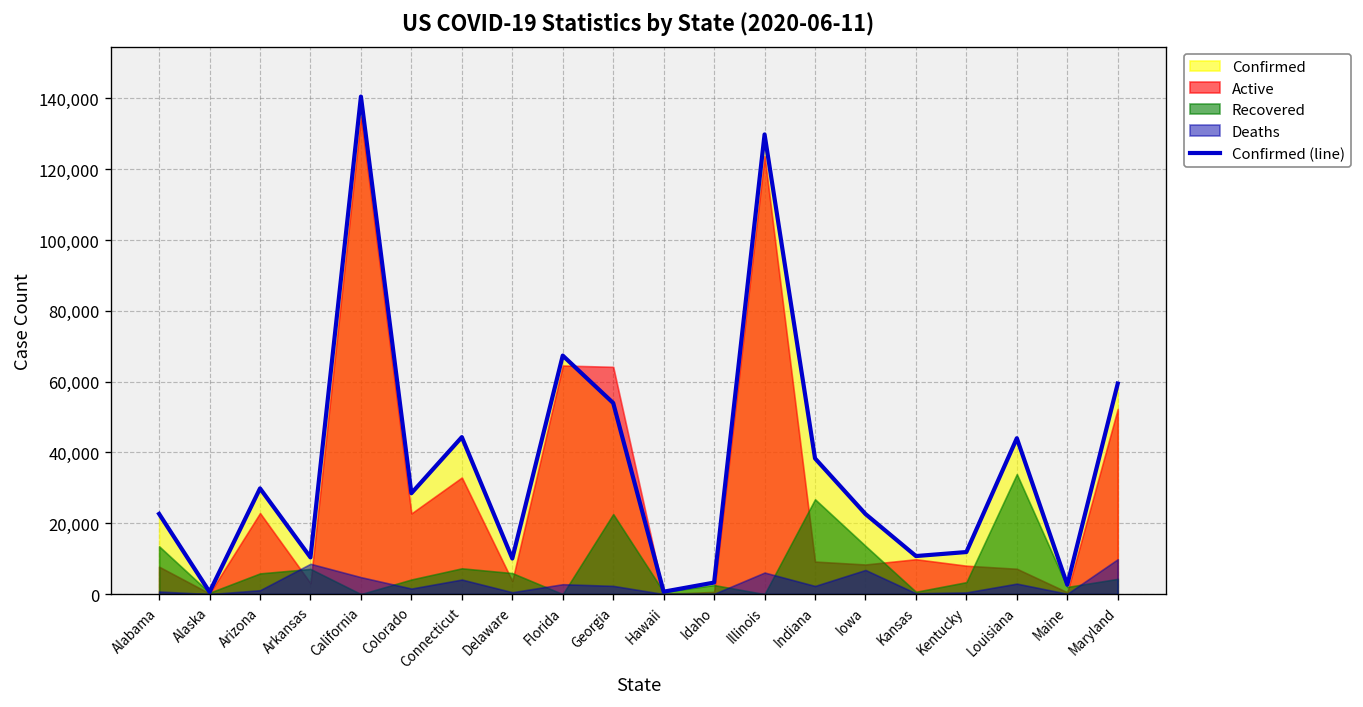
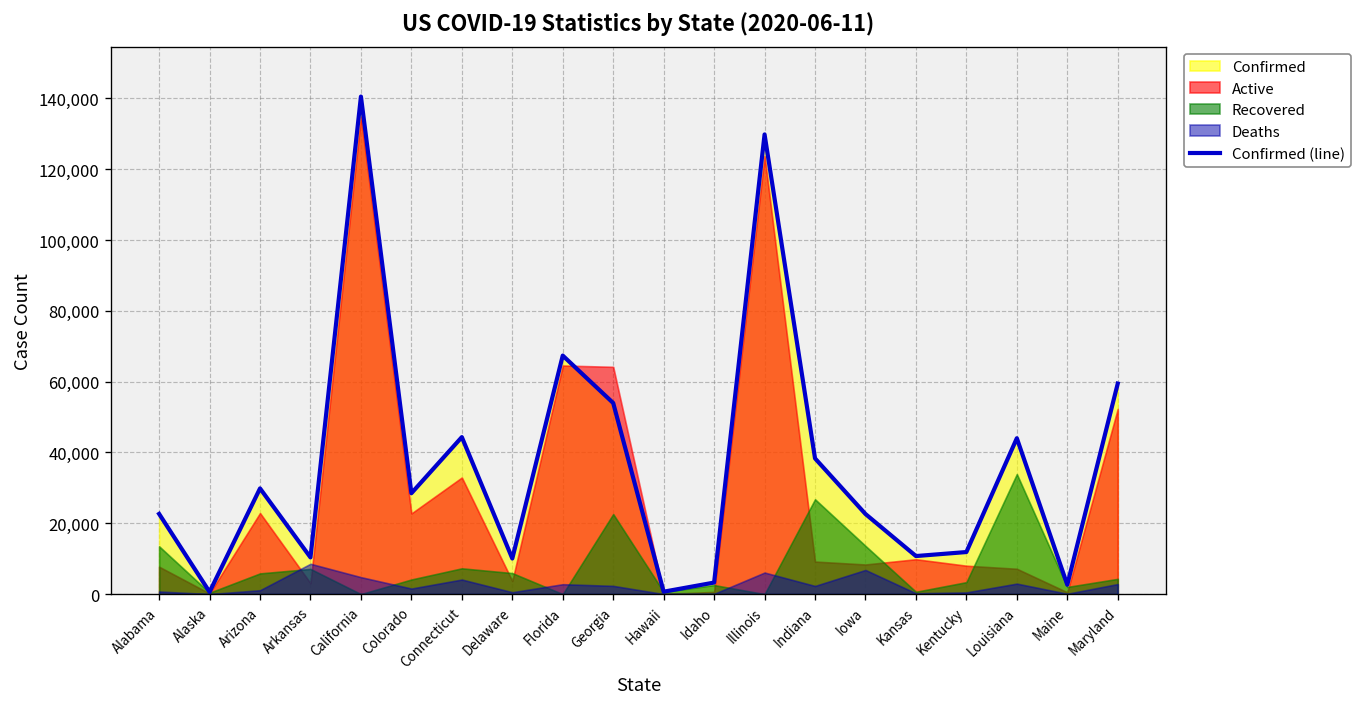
  {
    "Confirmed": {
      "Alabama": "23,000",
      "Arizona": "30,000",
      "Arkansas": "10,000",
      "California": "141,000",
      "Colorado": "28,000",
      "Connecticut": "44,000",
      "Delaware": "10,000",
      "Florida": "67,000",
      "Georgia": "54,000",
      "Illinois": "130,000",
      "Indiana": "38,000",
      "Iowa": "23,000",
      "Kansas": "11,000",
      "Kentucky": "12,000",
      "Louisiana": "44,000",
      "Maryland": "59,000"
    },
    "Active": {
      "Alabama": "8,000",
      "Arizona": "23,000",
      "Arkansas": "3,000",
      "California": "135,000",
      "Colorado": "23,000",
      "Connecticut": "33,000",
      "Delaware": "4,000",
      "Florida": "65,000",
      "Georgia": "64,000",
      "Illinois": "124,000",
      "Indiana": "9,000",
      "Iowa": "8,000",
      "Kansas": "10,000",
      "Kentucky": "8,000",
      "Louisiana": "7,000",
      "Maryland": "52,000"
    },
    "Recovered": {
      "Alabama": "14,000",
      "Arizona": "6,000",
      "Arkansas": "7,000",
      "California": "0",
      "Colorado": "4,000",
      "Connecticut": "7,000",
      "Delaware": "6,000",
      "Florida": "0",
      "Georgia": "23,000",
      "Illinois": "0",
      "Indiana": "27,000",
      "Iowa": "14,000",
      "Kentucky": "3,000",
      "Louisiana": "34,000",
      "Maryland": "4,000"
    },
    "Deaths": {
      "Arizona": "1,000",
      "Arkansas": "9,000",
      "California": "5,000",
      "Colorado": "2,000",
      "Connecticut": "4,000",
      "Florida": "3,000",
      "Georgia": "2,000",
      "Illinois": "6,000",
      "Indiana": "2,000",
      "Iowa": "7,000",
      "Louisiana": "3,000",
-     "Maryland": "10,000"
+     "Maryland": "3,000"
    }
  }
